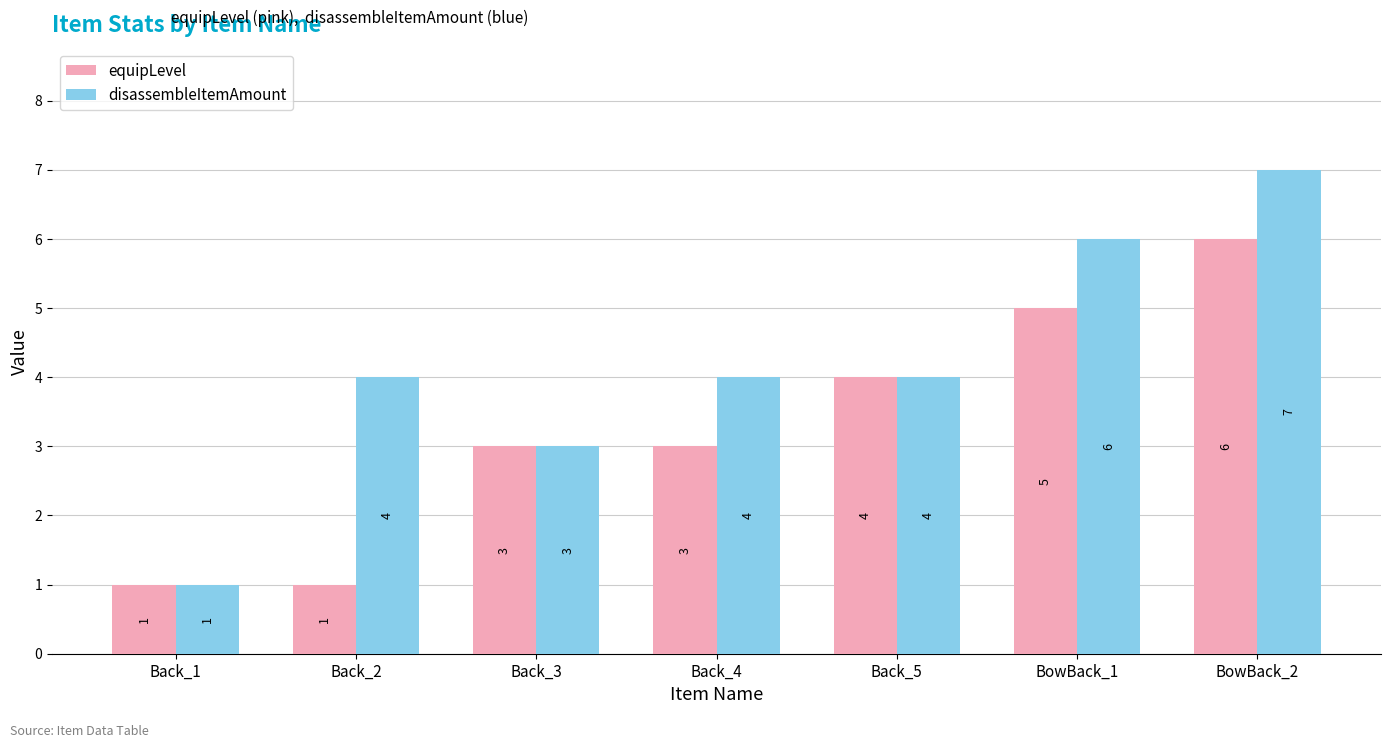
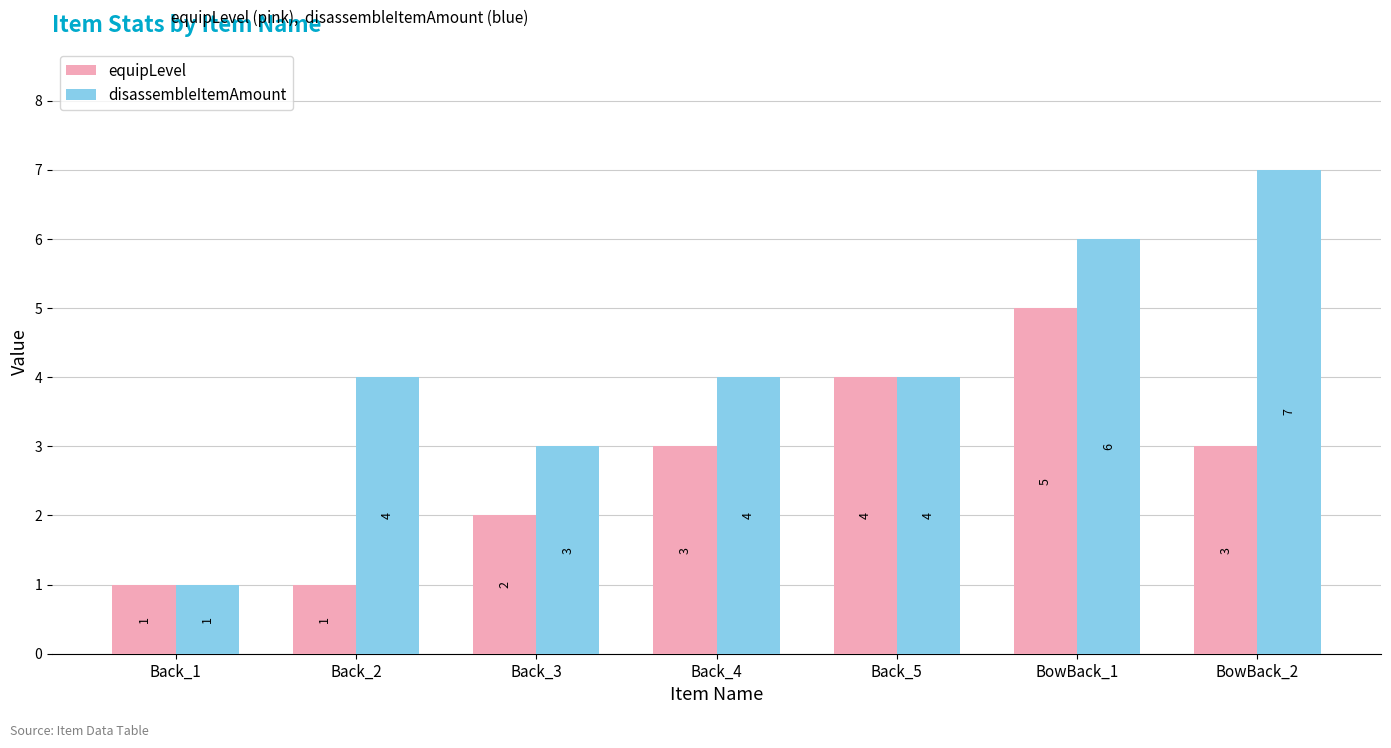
  {
    "equipLevel": {
      "Back_1": 1,
      "Back_2": 1,
-     "Back_3": 3,
+     "Back_3": 2,
      "Back_4": 3,
      "Back_5": 4,
      "BowBack_1": 5,
-     "BowBack_2": 6
+     "BowBack_2": 3
    },
    "disassembleItemAmount": {
      "Back_1": 1,
      "Back_2": 4,
      "Back_3": 3,
      "Back_4": 4,
      "Back_5": 4,
      "BowBack_1": 6,
      "BowBack_2": 7
    }
  }
